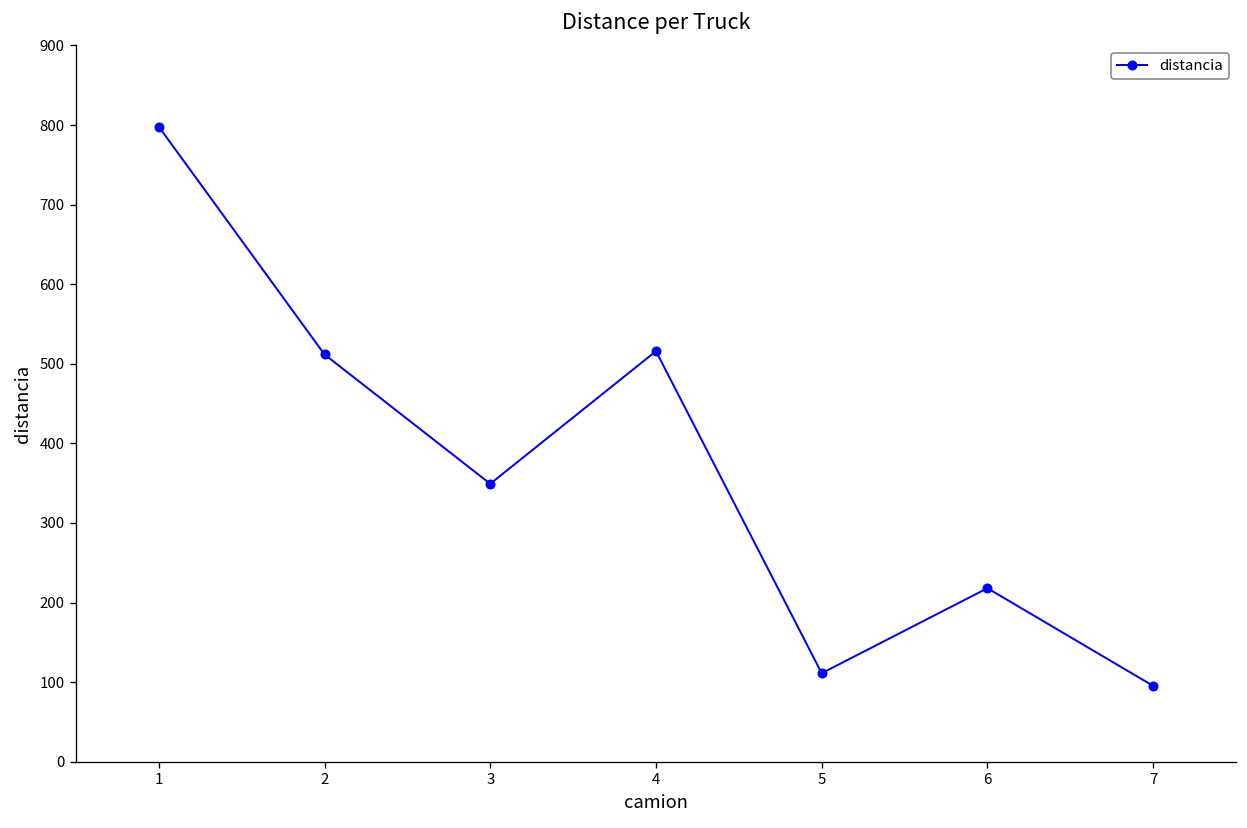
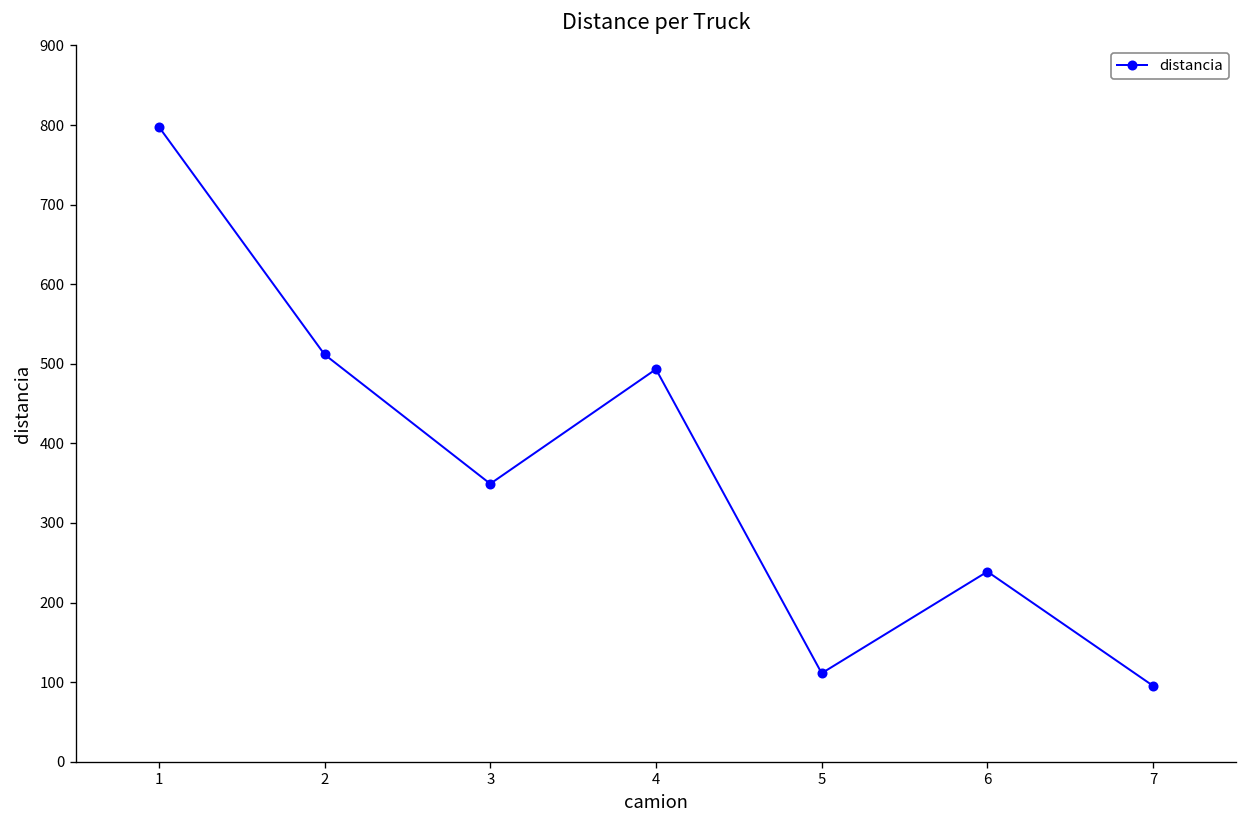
  {
    "1": 800,
    "2": 510,
    "3": 350,
-   "4": 520,
+   "4": 490,
    "5": 110,
-   "6": 220,
+   "6": 240,
    "7": 100
  }
